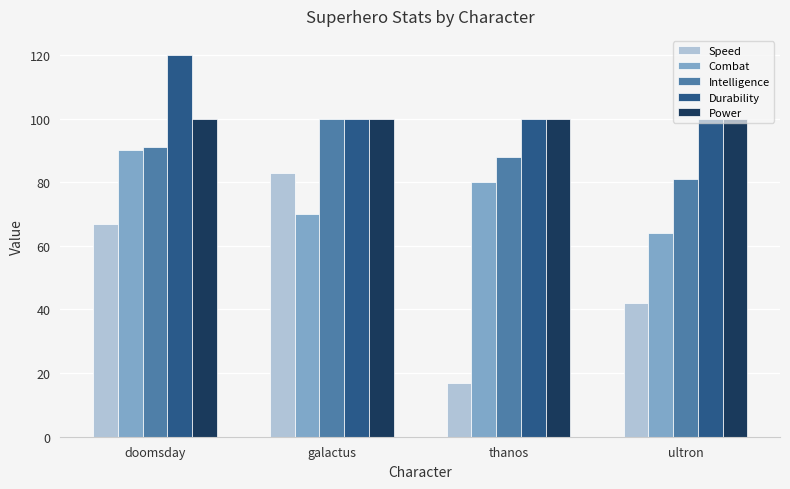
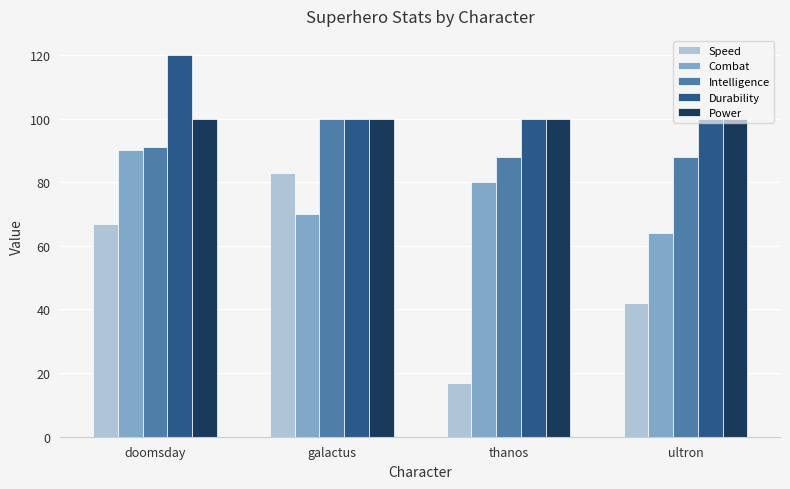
  {
    "Intelligence": {
      "doomsday": 91,
      "galactus": 100,
      "thanos": 88,
-     "ultron": 81
+     "ultron": 88
    }
  }
